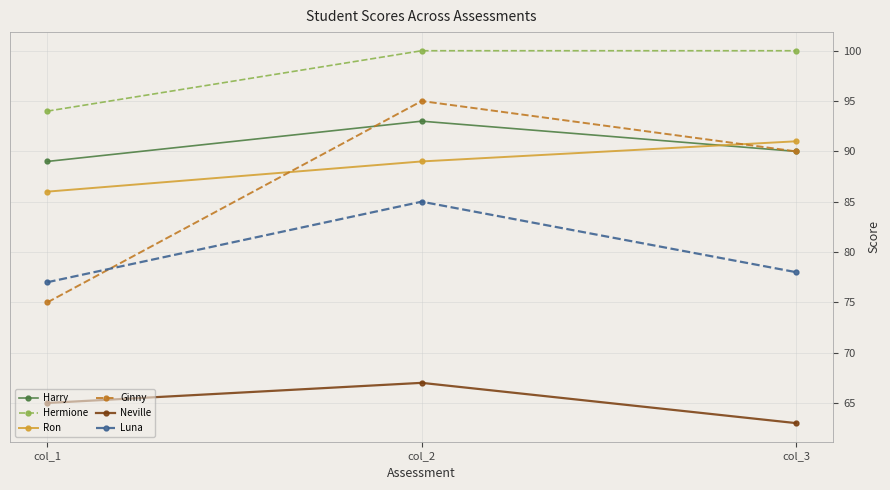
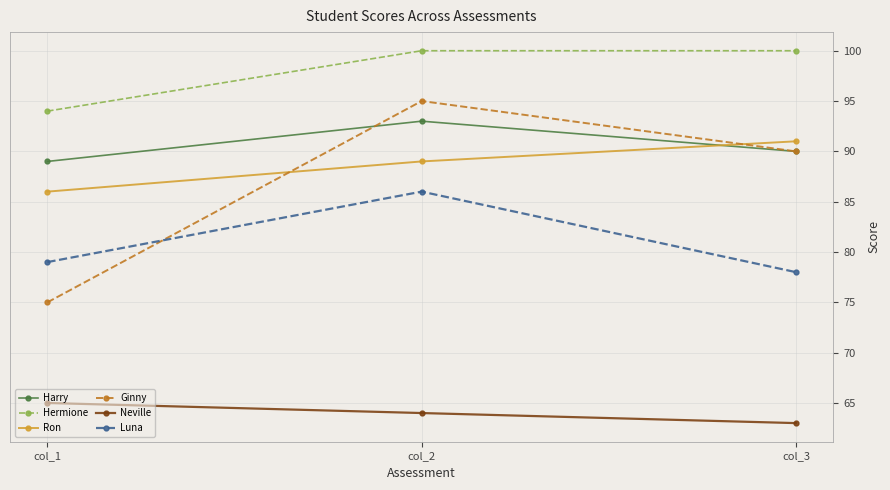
  {
    "Harry": {
      "col_1": 89,
      "col_2": 93
    },
    "Hermione": {
      "col_1": 94,
      "col_2": 100,
      "col_3": 100
    },
    "Neville": {
-     "col_2": 67,
+     "col_2": 64,
      "col_3": 63
    },
    "Luna": {
-     "col_1": 77,
-     "col_2": 85,
+     "col_1": 79,
+     "col_2": 86,
      "col_3": 78
    }
  }
